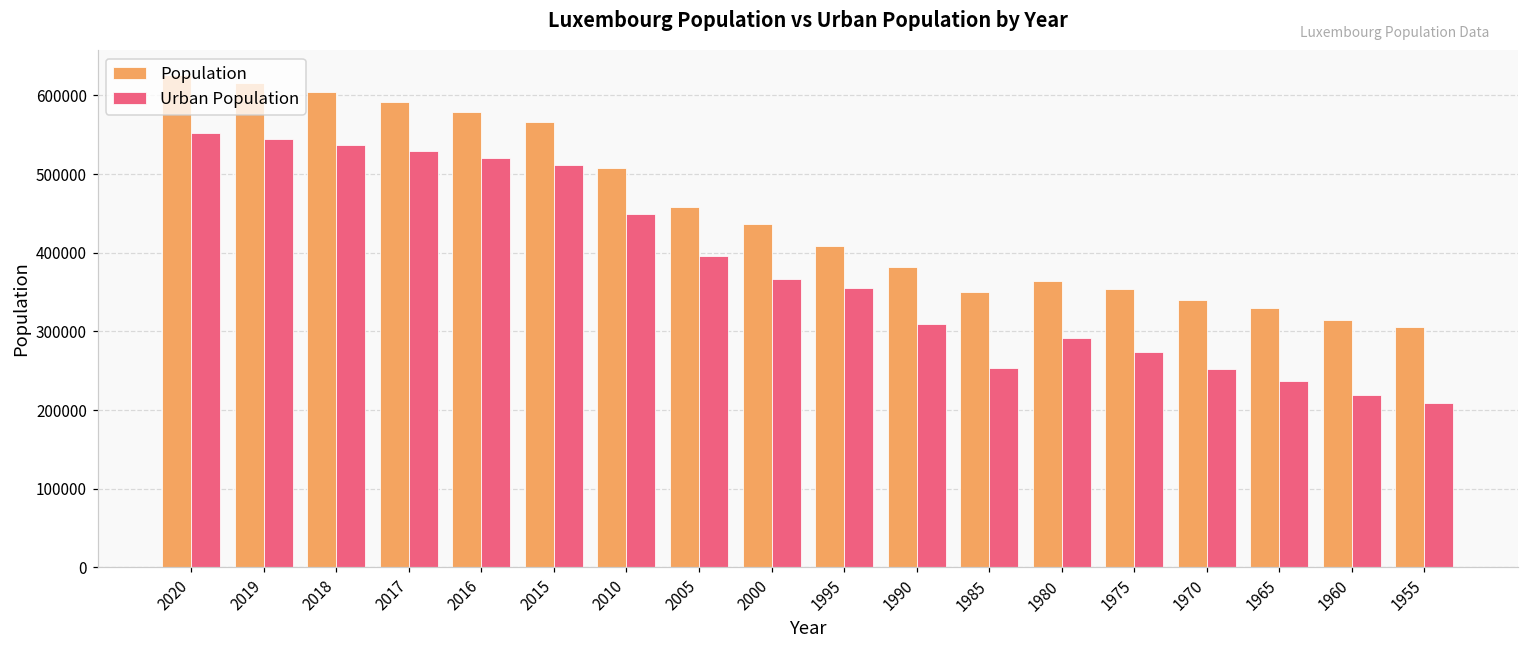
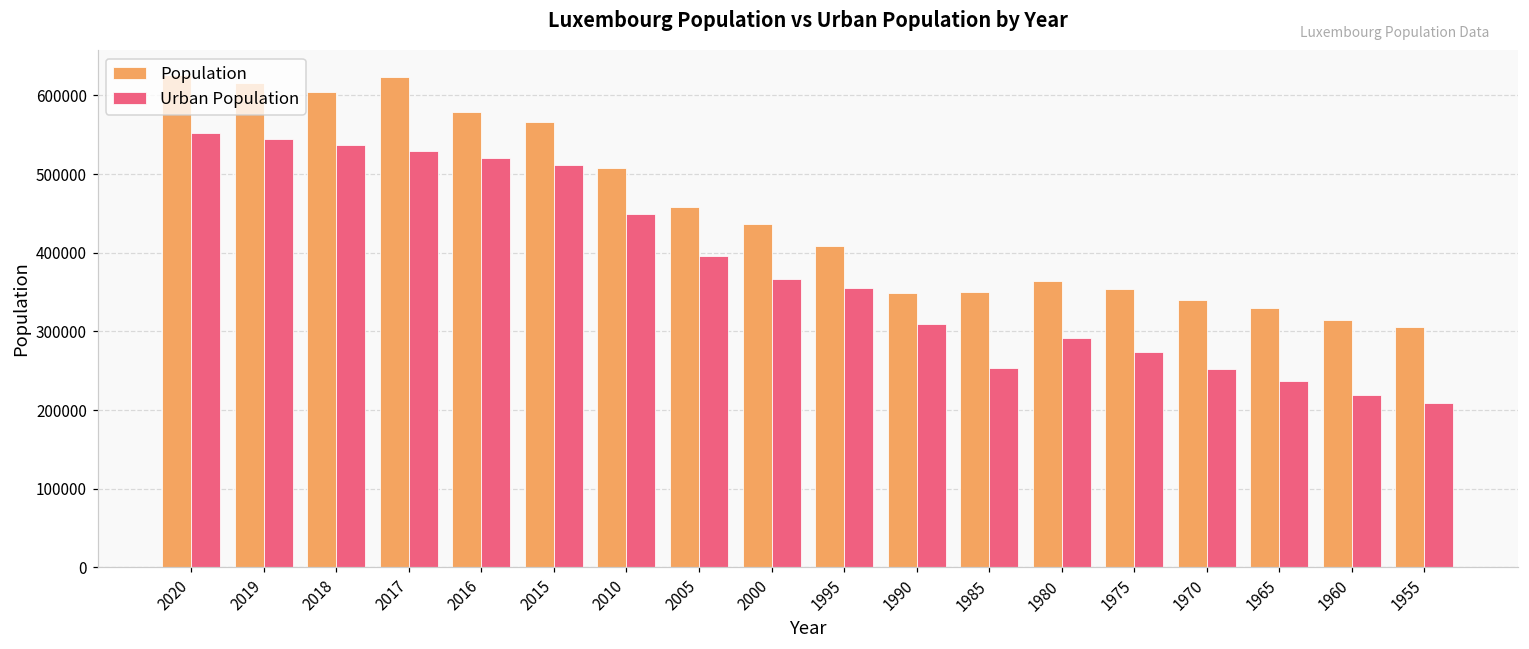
  {
    "Population": {
      "2018": 600000,
-     "2017": 590000,
+     "2017": 620000,
      "2016": 580000,
      "2015": 570000,
      "2010": 510000,
      "2005": 460000,
      "2000": 440000,
      "1995": 410000,
-     "1990": 380000,
+     "1990": 350000,
      "1985": 350000,
      "1980": 360000,
      "1975": 350000,
      "1970": 340000,
      "1965": 330000,
      "1960": 310000,
      "1955": 310000
    },
    "Urban Population": {
      "2020": 550000,
      "2019": 540000,
      "2018": 540000,
      "2017": 530000,
      "2016": 520000,
      "2015": 510000,
      "2010": 450000,
      "2005": 400000,
      "2000": 370000,
      "1995": 360000,
      "1990": 310000,
      "1985": 250000,
      "1980": 290000,
      "1975": 270000,
      "1970": 250000,
      "1965": 240000,
      "1960": 220000,
      "1955": 210000
    }
  }
